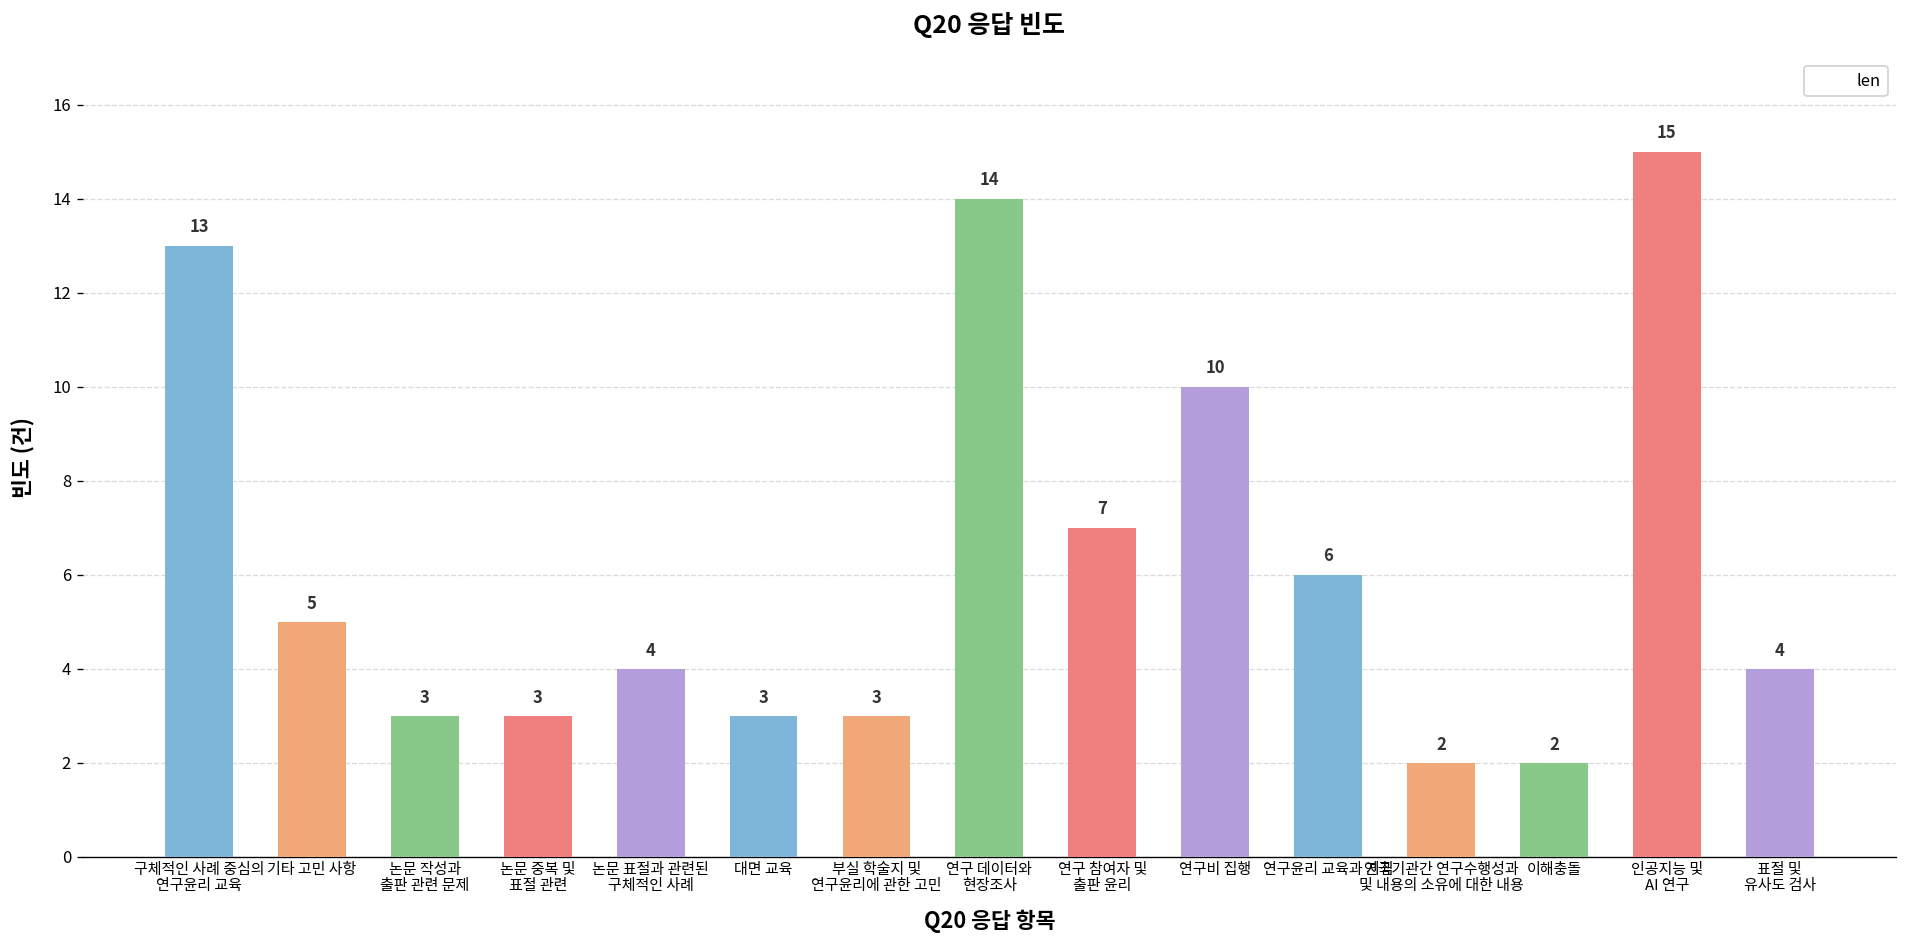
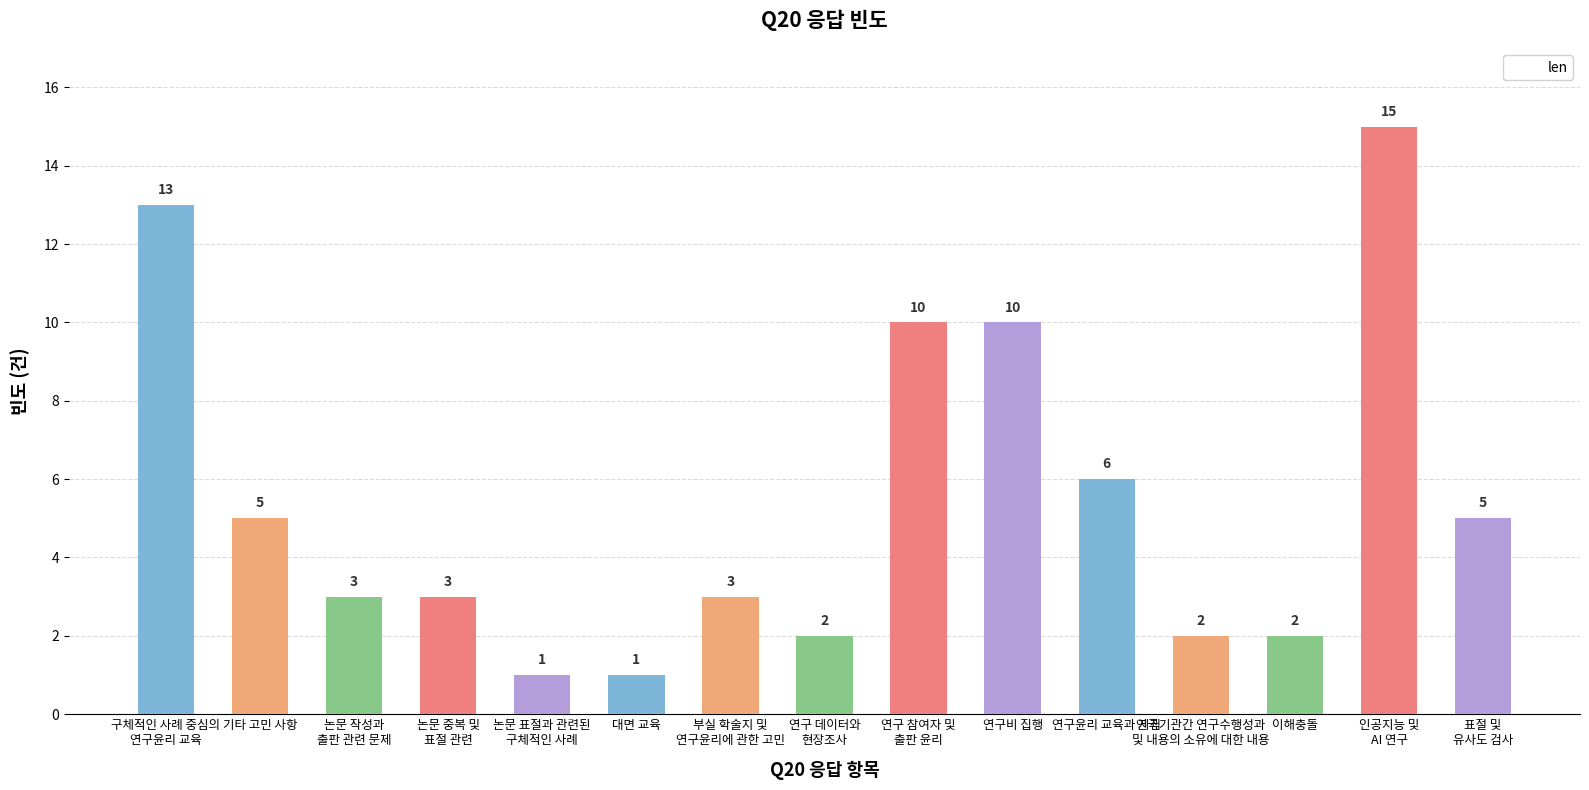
  {
    "구체적인 사례 중심의 연구윤리 교육": 13,
    "기타 고민 사항": 5,
    "논문 작성과 출판 관련 문제": 3,
    "논문 중복 및 표절 관련": 3,
-   "논문 표절과 관련된 구체적인 사례": 4,
-   "대면 교육": 3,
+   "논문 표절과 관련된 구체적인 사례": 1,
+   "대면 교육": 1,
    "부실 학술지 및 연구윤리에 관한 고민": 3,
-   "연구 데이터와 현장조사": 14,
-   "연구 참여자 및 출판 윤리": 7,
+   "연구 데이터와 현장조사": 2,
+   "연구 참여자 및 출판 윤리": 10,
    "연구비 집행": 10,
    "연국기관간 연구수행성과 및 내용의 소유에 대한 내용": 2,
    "이해충돌": 2,
    "인공지능 및 AI 연구": 15,
-   "표절 및 유사도 검사": 4
+   "표절 및 유사도 검사": 5
  }
